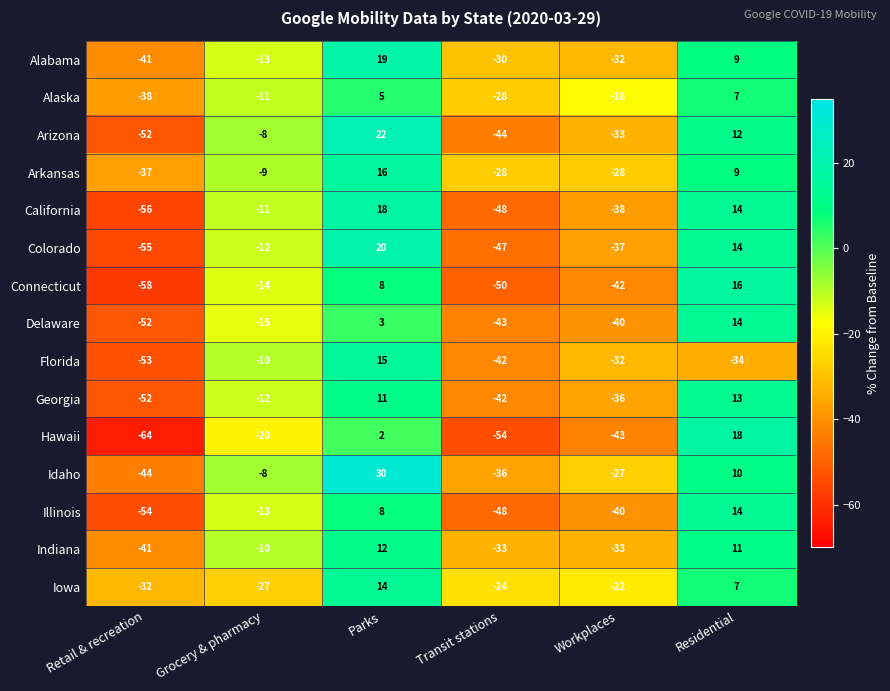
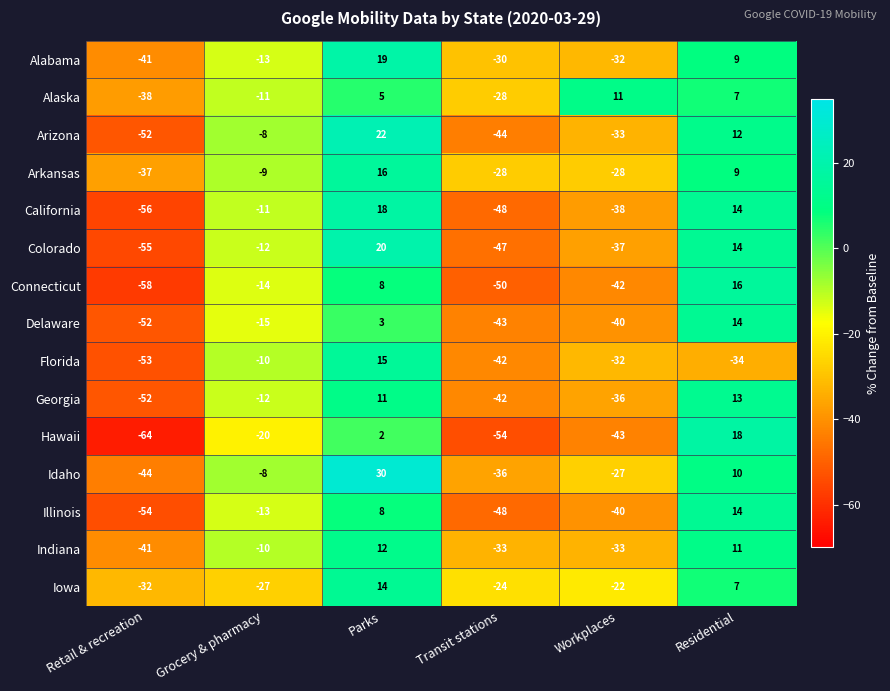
  {
    "Alabama": {
      "Retail & recreation": -41,
      "Grocery & pharmacy": -13,
      "Parks": 19,
      "Transit stations": -30,
      "Workplaces": -32,
      "Residential": 9
    },
    "Alaska": {
      "Retail & recreation": -38,
      "Grocery & pharmacy": -11,
      "Parks": 5,
      "Transit stations": -28,
-     "Workplaces": -18,
+     "Workplaces": 11,
      "Residential": 7
    },
    "Arizona": {
      "Retail & recreation": -52,
      "Grocery & pharmacy": -8,
      "Parks": 22,
      "Transit stations": -44,
      "Workplaces": -33,
      "Residential": 12
    },
    "Arkansas": {
      "Retail & recreation": -37,
      "Grocery & pharmacy": -9,
      "Parks": 16,
      "Transit stations": -28,
      "Workplaces": -28,
      "Residential": 9
    },
    "California": {
      "Retail & recreation": -56,
      "Grocery & pharmacy": -11,
      "Parks": 18,
      "Transit stations": -48,
      "Workplaces": -38,
      "Residential": 14
    },
    "Colorado": {
      "Retail & recreation": -55,
      "Grocery & pharmacy": -12,
      "Parks": 20,
      "Transit stations": -47,
      "Workplaces": -37,
      "Residential": 14
    },
    "Connecticut": {
      "Retail & recreation": -58,
      "Grocery & pharmacy": -14,
      "Parks": 8,
      "Transit stations": -50,
      "Workplaces": -42,
      "Residential": 16
    },
    "Delaware": {
      "Retail & recreation": -52,
      "Grocery & pharmacy": -15,
      "Parks": 3,
      "Transit stations": -43,
      "Workplaces": -40,
      "Residential": 14
    },
    "Florida": {
      "Retail & recreation": -53,
      "Grocery & pharmacy": -10,
      "Parks": 15,
      "Transit stations": -42,
      "Workplaces": -32,
      "Residential": -34
    },
    "Georgia": {
      "Retail & recreation": -52,
      "Grocery & pharmacy": -12,
      "Parks": 11,
      "Transit stations": -42,
      "Workplaces": -36,
      "Residential": 13
    },
    "Hawaii": {
      "Retail & recreation": -64,
      "Grocery & pharmacy": -20,
      "Parks": 2,
      "Transit stations": -54,
      "Workplaces": -43,
      "Residential": 18
    },
    "Idaho": {
      "Retail & recreation": -44,
      "Grocery & pharmacy": -8,
      "Parks": 30,
      "Transit stations": -36,
      "Workplaces": -27,
      "Residential": 10
    },
    "Illinois": {
      "Retail & recreation": -54,
      "Grocery & pharmacy": -13,
      "Parks": 8,
      "Transit stations": -48,
      "Workplaces": -40,
      "Residential": 14
    },
    "Indiana": {
      "Retail & recreation": -41,
      "Grocery & pharmacy": -10,
      "Parks": 12,
      "Transit stations": -33,
      "Workplaces": -33,
      "Residential": 11
    },
    "Iowa": {
      "Retail & recreation": -32,
      "Grocery & pharmacy": -27,
      "Parks": 14,
      "Transit stations": -24,
      "Workplaces": -22,
      "Residential": 7
    }
  }
